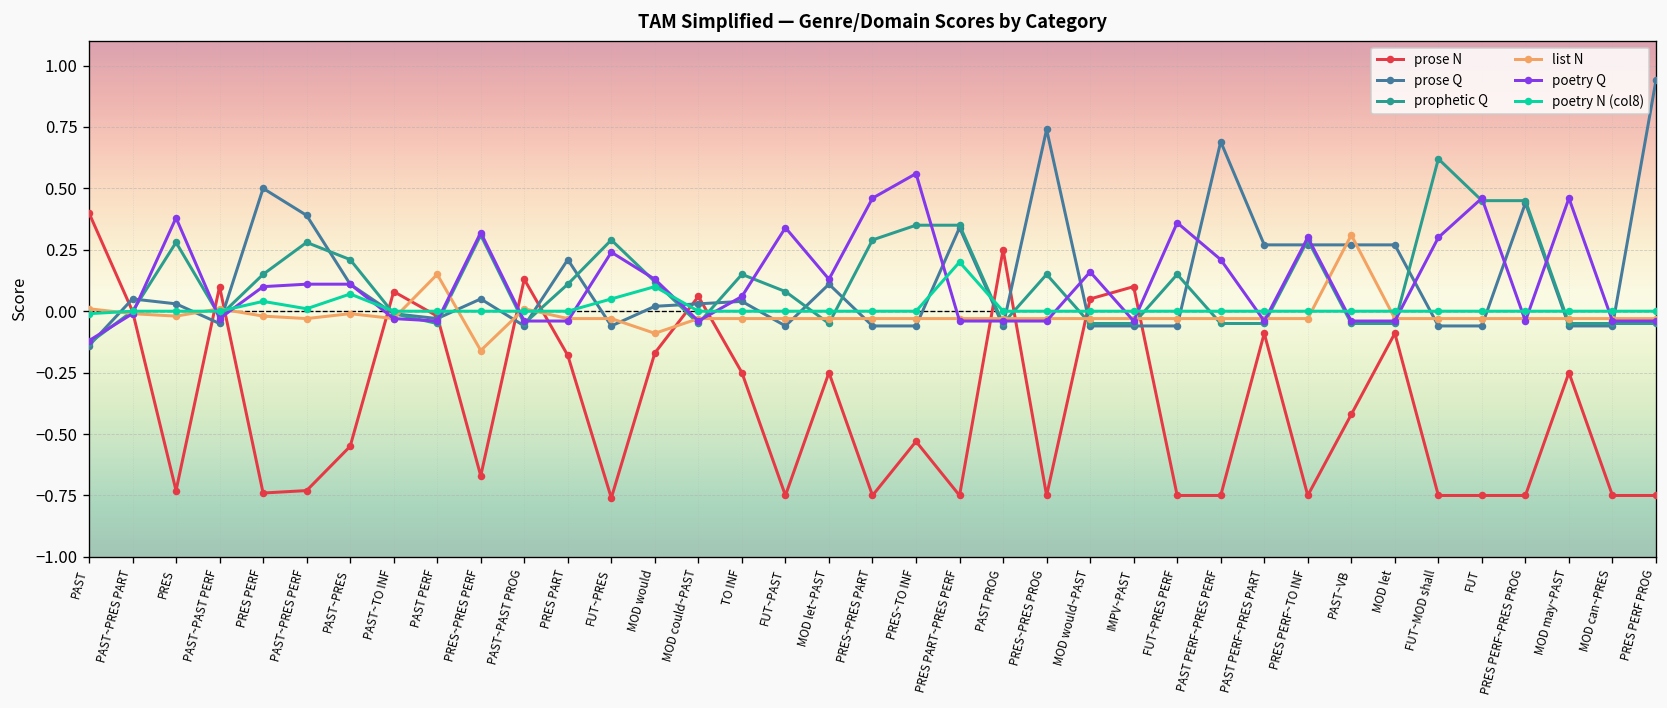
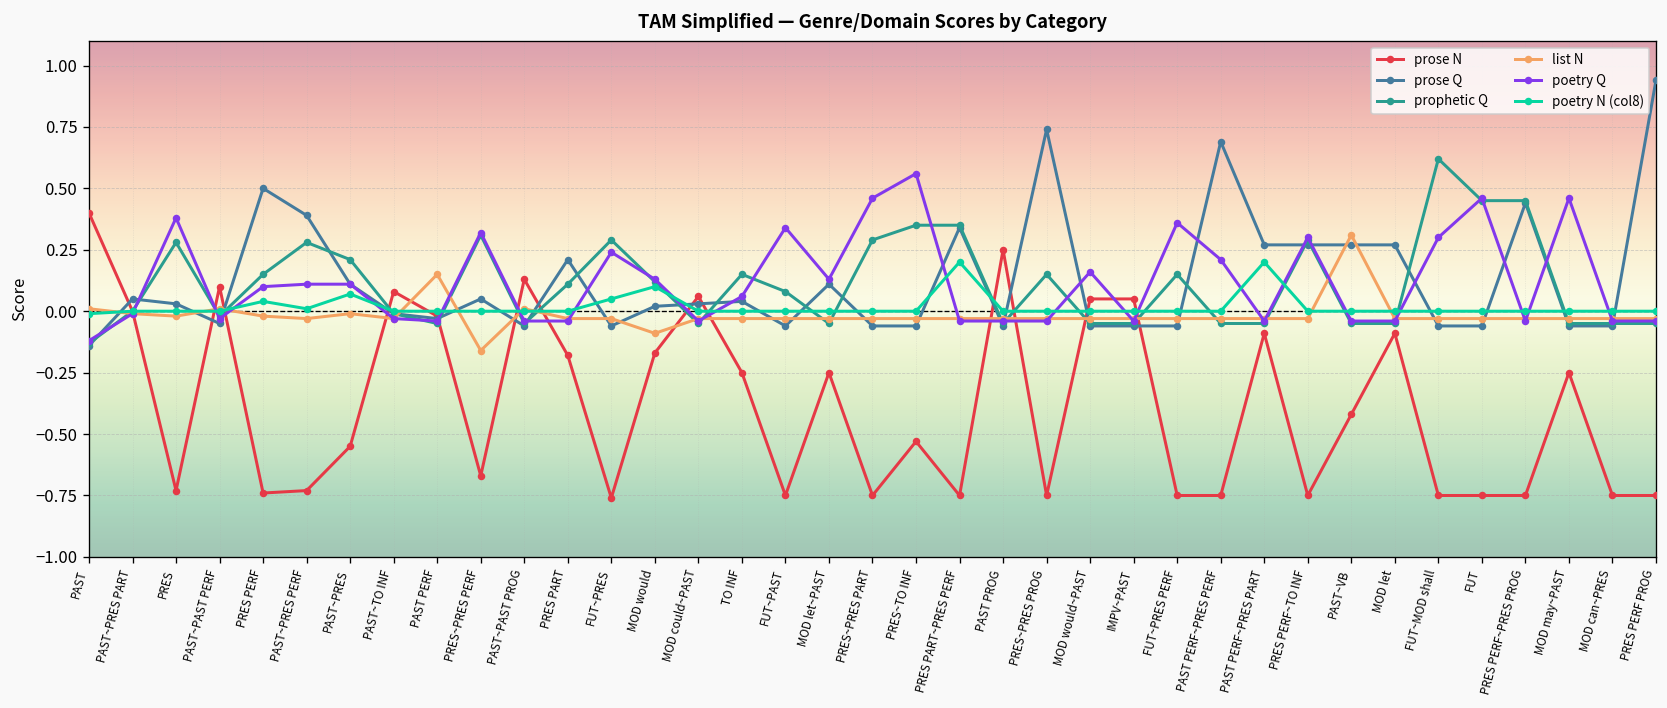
  {
    "prose N": {
      "PAST": 0.40,
      "PRES": -0.73,
      "PAST~PAST PERF": 0.10,
      "PRES PERF": -0.74,
      "PAST~PRES PERF": -0.73,
      "PAST~PRES": -0.55,
      "PAST~TO INF": 0.08,
      "PRES~PRES PERF": -0.67,
      "PAST~PAST PROG": 0.13,
      "PRES PART": -0.18,
      "FUT~PRES": -0.76,
      "MOD would": -0.17,
      "MOD could~PAST": 0.06,
      "TO INF": -0.25,
      "FUT~PAST": -0.75,
      "MOD let~PAST": -0.25,
      "PRES~PRES PART": -0.75,
      "PRES~TO INF": -0.53,
      "PRES PART~PRES PERF": -0.75,
      "PAST PROG": 0.25,
      "PRES~PRES PROG": -0.75,
      "MOD would~PAST": 0.05,
-     "IMPV~PAST": 0.10,
+     "IMPV~PAST": 0.05,
      "FUT~PRES PERF": -0.75,
      "PAST PERF~PRES PERF": -0.75,
      "PAST PERF~PRES PART": -0.09,
      "PRES PERF~TO INF": -0.75,
      "PAST~VB": -0.42,
      "MOD let": -0.09,
      "FUT~MOD shall": -0.75,
      "FUT": -0.75,
      "PRES PERF~PRES PROG": -0.75,
      "MOD may~PAST": -0.25,
      "MOD can~PRES": -0.75,
      "PRES PERF PROG": -0.75
    },
    "list N": {
      "PAST": 0.01,
      "PRES": -0.02,
      "PRES PERF": -0.02,
      "PAST~PRES PERF": -0.03,
      "PAST~PRES": -0.01,
      "PAST PERF": 0.15,
      "PRES~PRES PERF": -0.16,
      "FUT~PRES": -0.03,
      "MOD would": -0.09,
      "TO INF": -0.03,
      "FUT~PAST": -0.03,
      "MOD let~PAST": -0.03,
      "PRES~PRES PART": -0.03,
      "PRES~TO INF": -0.03,
      "MOD would~PAST": -0.03,
      "FUT~PRES PERF": -0.03,
      "PAST PERF~PRES PERF": -0.03,
      "PRES PERF~TO INF": -0.03,
      "PAST~VB": 0.31,
      "FUT~MOD shall": -0.03,
      "FUT": -0.03,
      "MOD may~PAST": -0.03
    },
    "poetry Q": {
      "PRES": 0.38,
      "PRES PERF": 0.10,
      "PAST~PRES PERF": 0.11,
      "FUT~PRES": 0.24,
      "TO INF": 0.06,
      "FUT~PAST": 0.34,
      "MOD let~PAST": 0.13,
      "PRES~PRES PART": 0.46,
      "PRES~TO INF": 0.56,
      "MOD would~PAST": 0.16,
      "FUT~PRES PERF": 0.36,
      "PAST PERF~PRES PERF": 0.21,
      "FUT~MOD shall": 0.30,
      "MOD may~PAST": 0.46
    },
    "poetry N (col8)": {
      "PAST": 0.0,
      "PRES": 0.0,
      "PRES PERF": 0.04,
      "PAST~PRES PERF": 0.0,
      "PAST~PRES": 0.07,
      "PAST PERF": 0.0,
      "PRES~PRES PERF": 0.0,
      "PRES PART": 0.0,
      "FUT~PRES": 0.05,
      "MOD would": 0.1,
      "MOD could~PAST": 0.0,
      "TO INF": 0.0,
      "FUT~PAST": 0.0,
      "MOD let~PAST": 0.0,
      "PRES~PRES PART": 0.0,
      "PRES~TO INF": 0.0,
      "PRES PART~PRES PERF": 0.2,
      "PAST PROG": 0.0,
      "PRES~PRES PROG": 0.0,
      "MOD would~PAST": 0.0,
      "IMPV~PAST": 0.0,
      "FUT~PRES PERF": 0.0,
      "PAST PERF~PRES PERF": 0.0,
-     "PAST PERF~PRES PART": 0.0,
+     "PAST PERF~PRES PART": 0.2,
      "PRES PERF~TO INF": 0.0,
      "PAST~VB": 0.0,
      "MOD let": 0.0,
      "FUT~MOD shall": 0.0,
      "FUT": 0.0,
      "PRES PERF~PRES PROG": 0.0,
      "MOD may~PAST": 0.0,
      "MOD can~PRES": 0.0,
      "PRES PERF PROG": 0.0
    }
  }
